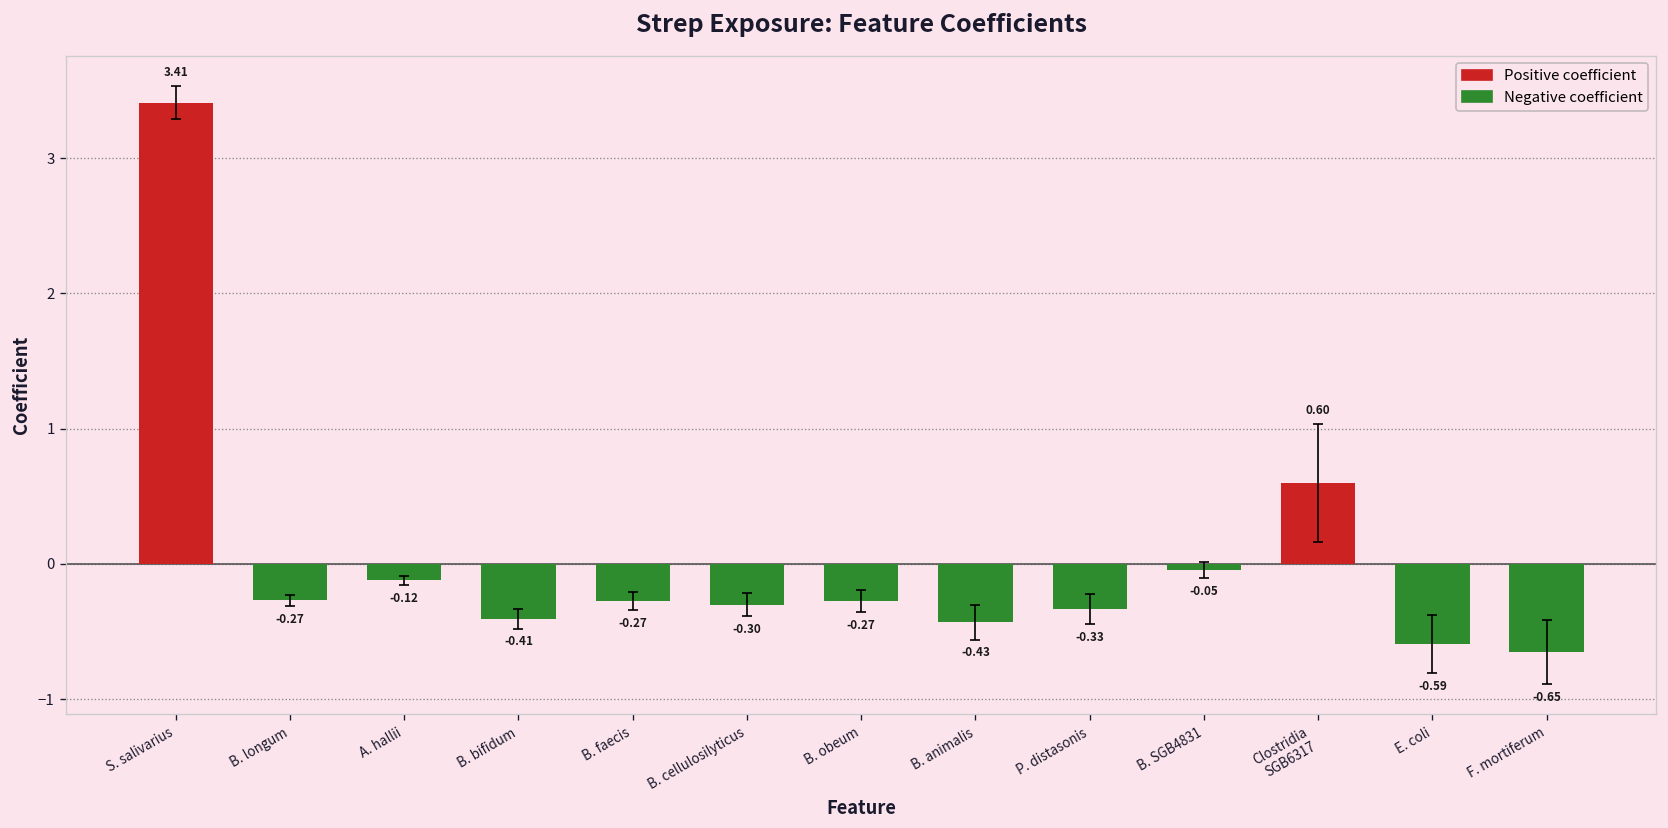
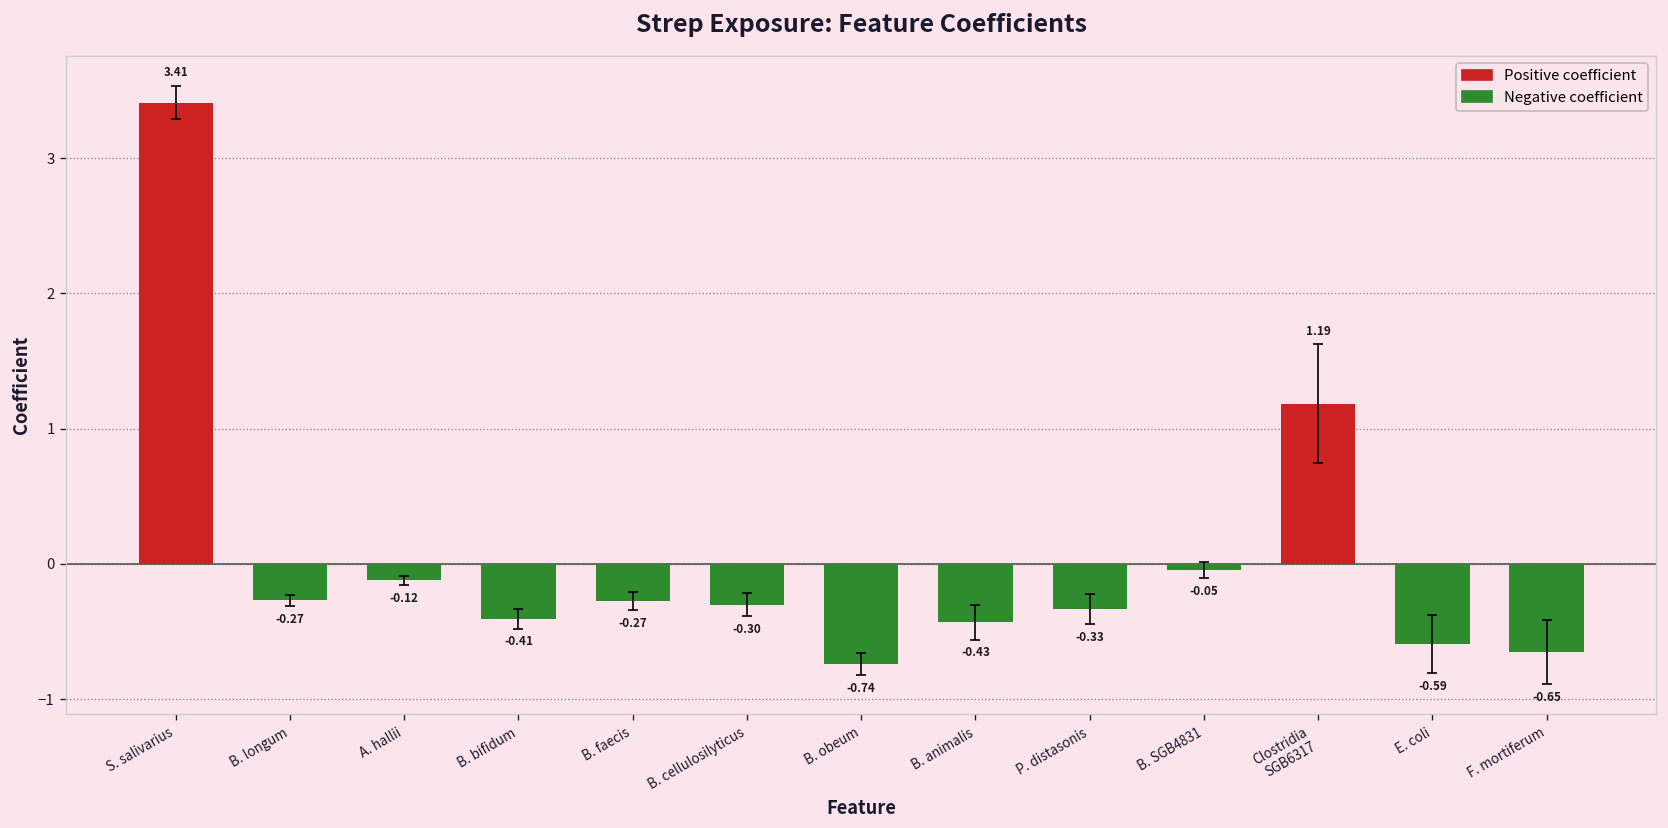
  {
    "Positive coefficient": {
      "S. salivarius": 3.41,
-     "Clostridia SGB6317": 0.60
+     "Clostridia SGB6317": 1.19
    },
    "Negative coefficient": {
      "B. longum": -0.27,
      "A. hallii": -0.12,
      "B. bifidum": -0.41,
      "B. faecis": -0.27,
      "B. cellulosilyticus": -0.30,
-     "B. obeum": -0.27,
+     "B. obeum": -0.74,
      "B. animalis": -0.43,
      "P. distasonis": -0.33,
      "B. SGB4831": -0.05
    }
  }
